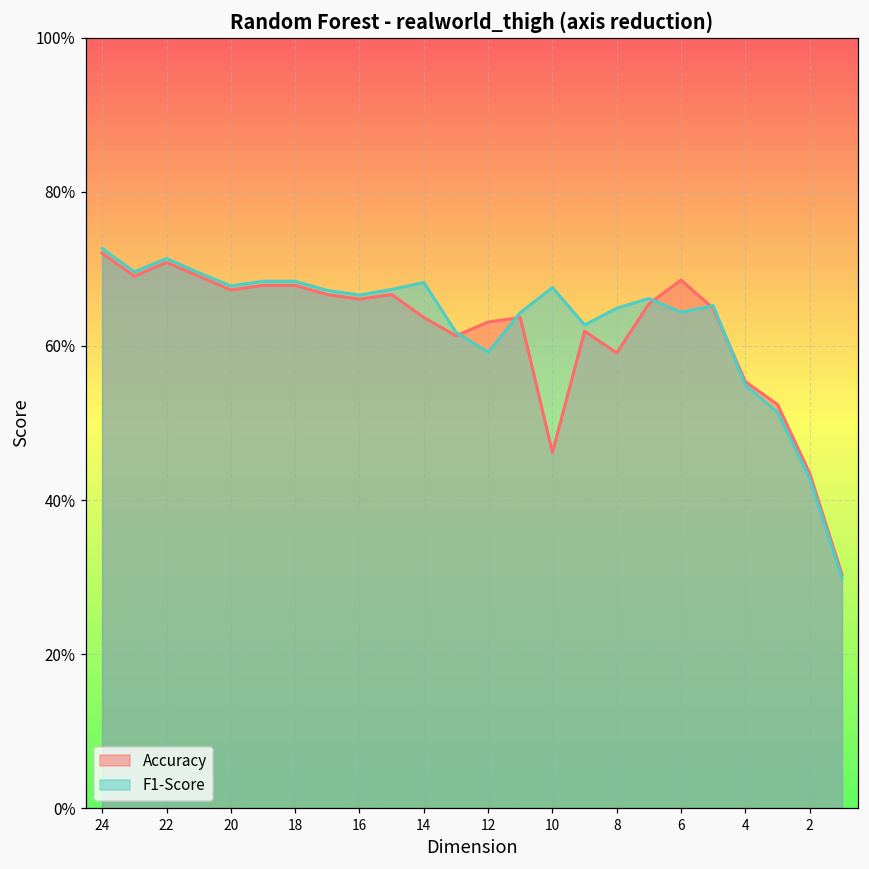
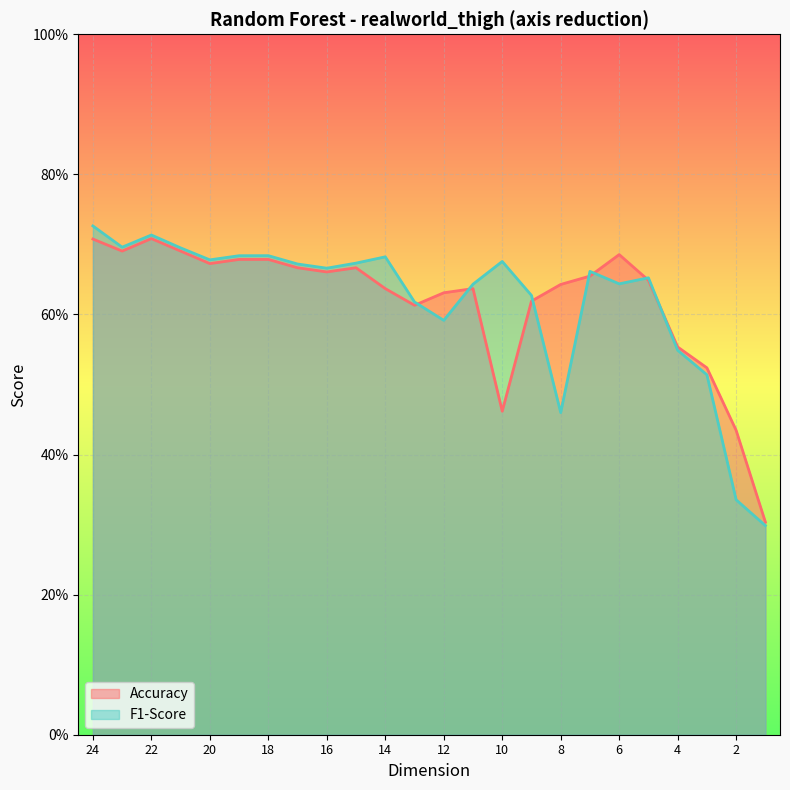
  {
    "Accuracy": {
-     "24": "72%",
+     "24": "71%",
      "22": "71%",
      "20": "67%",
      "18": "68%",
      "16": "66%",
      "14": "64%",
      "12": "63%",
      "10": "46%",
-     "8": "59%",
+     "8": "64%",
      "6": "69%",
      "4": "55%",
      "2": "43%"
    },
    "F1-Score": {
      "24": "73%",
      "22": "71%",
      "20": "68%",
      "18": "68%",
      "16": "67%",
      "14": "68%",
      "12": "59%",
      "10": "68%",
-     "8": "65%",
+     "8": "46%",
      "6": "64%",
      "4": "55%",
-     "2": "43%"
+     "2": "34%"
    }
  }
